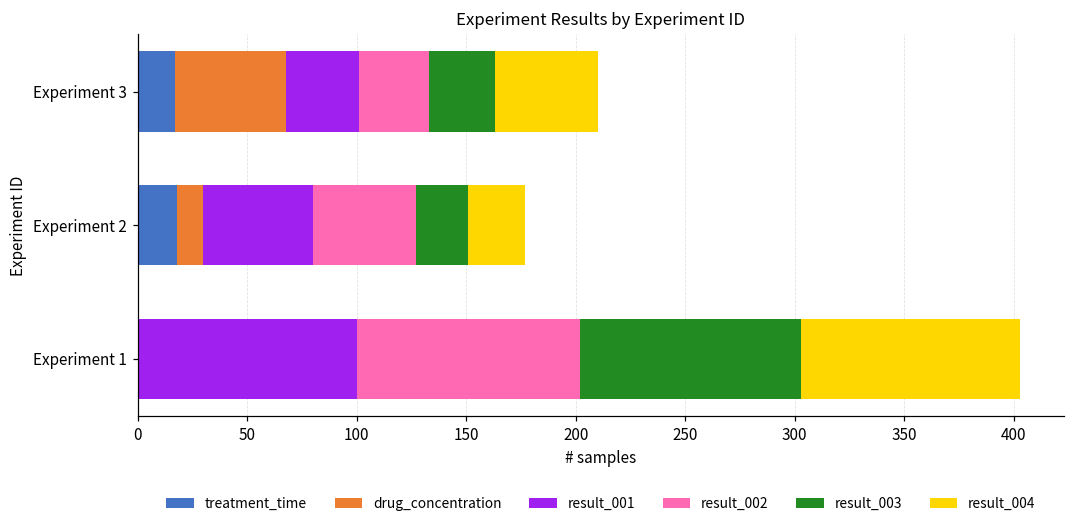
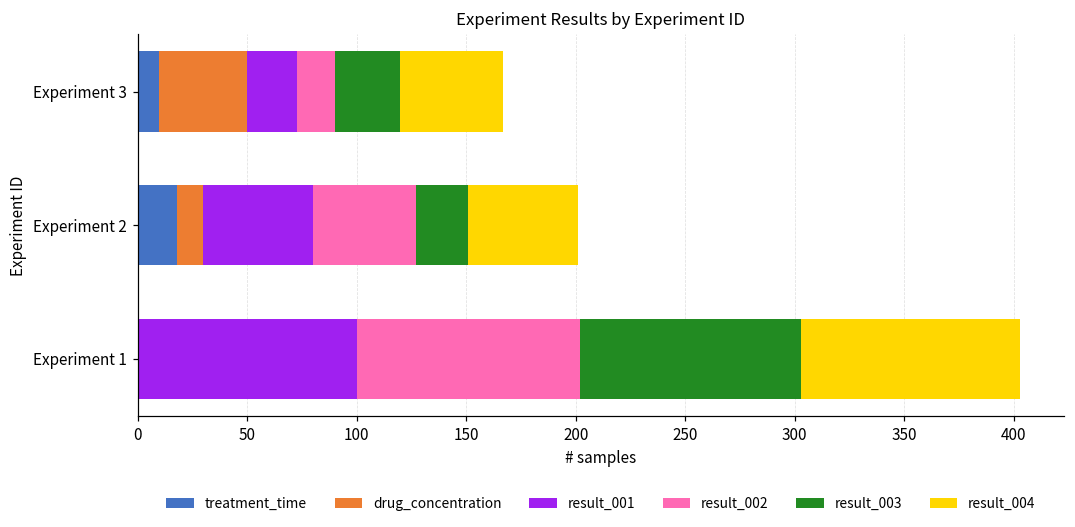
  {
    "treatment_time": {
-     "Experiment 3": 17,
+     "Experiment 3": 10,
      "Experiment 2": 18,
      "Experiment 1": 0
    },
    "drug_concentration": {
-     "Experiment 3": 51,
+     "Experiment 3": 40,
      "Experiment 2": 12,
      "Experiment 1": 0
    },
    "result_001": {
-     "Experiment 3": 33,
+     "Experiment 3": 23,
      "Experiment 2": 50,
      "Experiment 1": 100
    },
    "result_002": {
-     "Experiment 3": 32,
+     "Experiment 3": 17,
      "Experiment 2": 47,
      "Experiment 1": 102
    },
    "result_003": {
      "Experiment 3": 30,
      "Experiment 2": 24,
      "Experiment 1": 101
    },
    "result_004": {
      "Experiment 3": 47,
-     "Experiment 2": 26,
+     "Experiment 2": 50,
      "Experiment 1": 100
    }
  }
